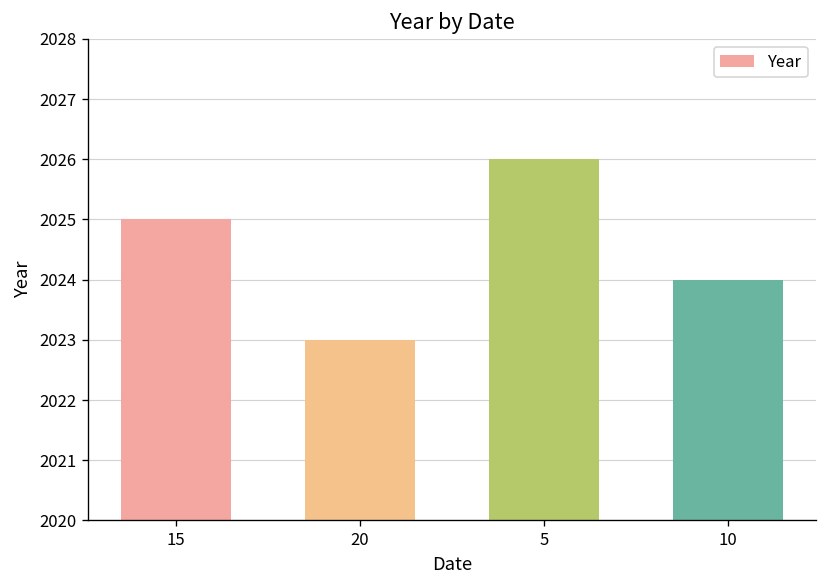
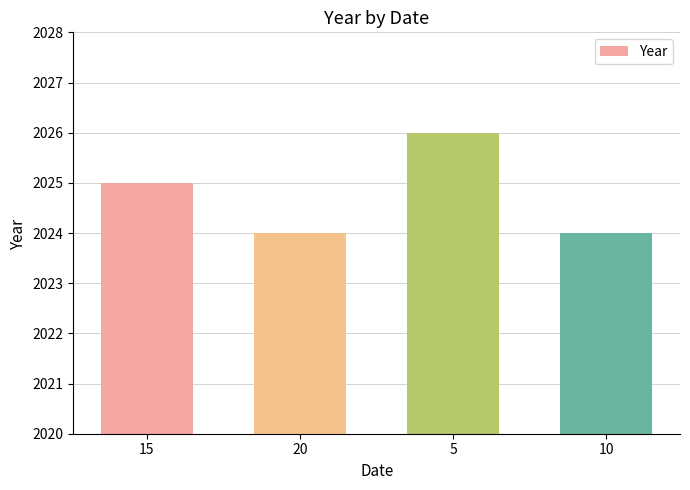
  {
    "15": 2025,
-   "20": 2023,
+   "20": 2024,
    "5": 2026,
    "10": 2024
  }
